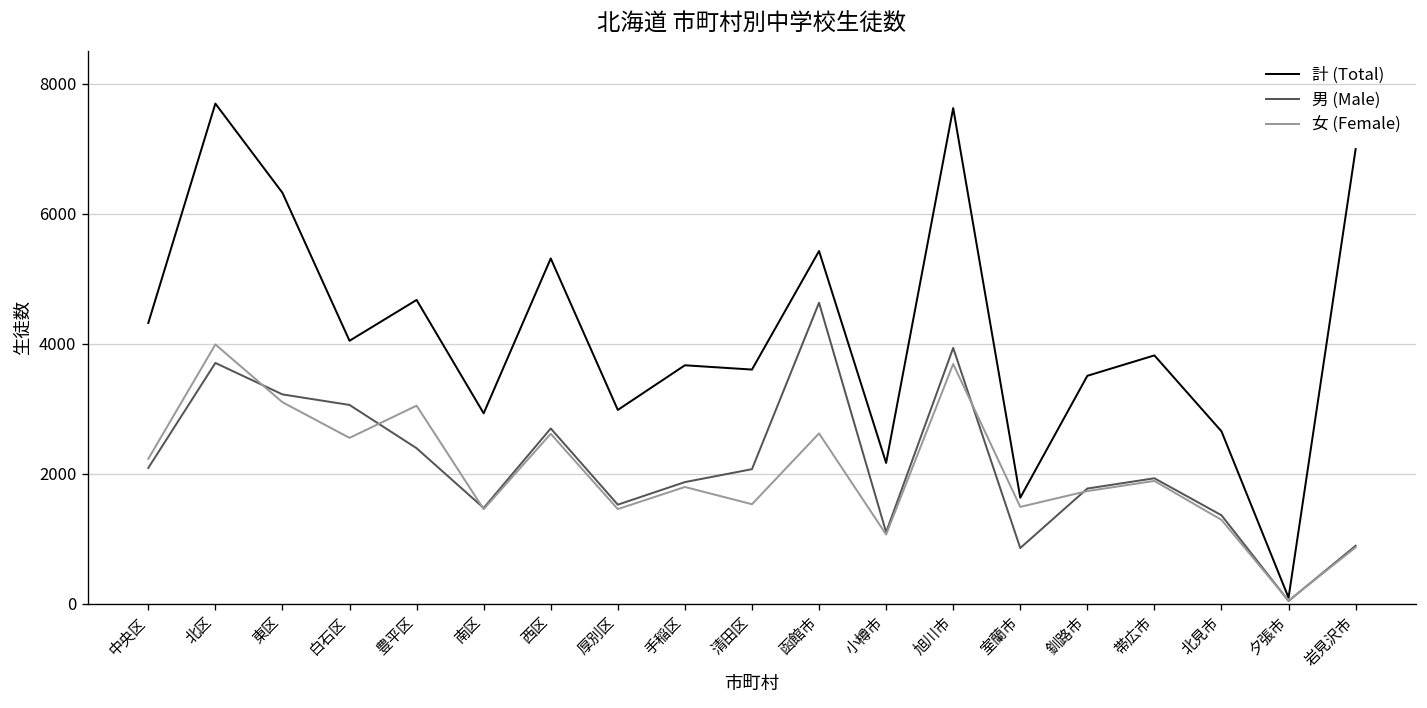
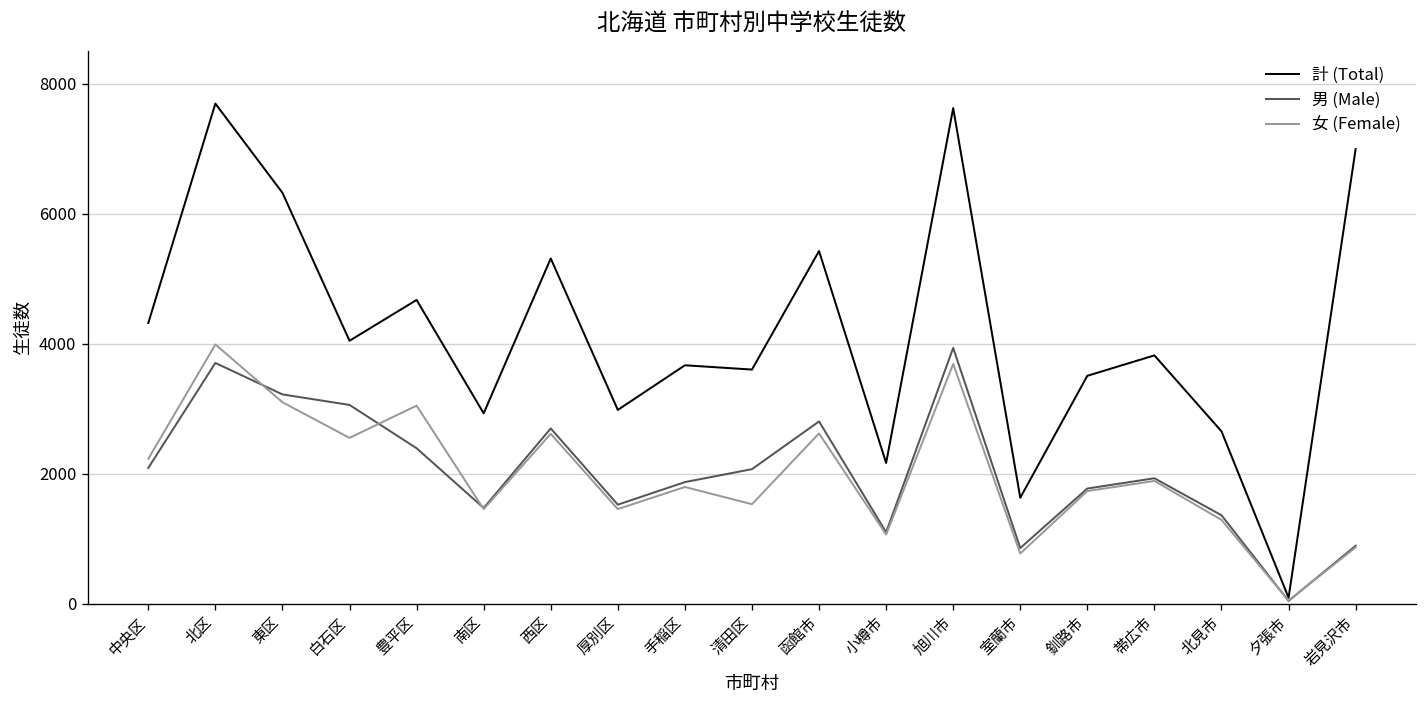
  {
    "計 (Total)": {
      "中央区": 4300,
      "北区": 7700,
      "東区": 6300,
      "白石区": 4000,
      "豊平区": 4700,
      "南区": 2900,
      "西区": 5300,
      "厚別区": 3000,
      "手稲区": 3700,
      "清田区": 3600,
      "函館市": 5400,
      "小樽市": 2200,
      "旭川市": 7600,
      "室蘭市": 1600,
      "釧路市": 3500,
      "帯広市": 3800,
      "北見市": 2700,
      "岩見沢市": 7000
    },
    "男 (Male)": {
      "中央区": 2100,
      "北区": 3700,
      "東区": 3200,
      "白石区": 3100,
      "豊平区": 2400,
      "西区": 2700,
      "厚別区": 1500,
      "手稲区": 1900,
      "清田区": 2100,
-     "函館市": 4600,
+     "函館市": 2800,
      "旭川市": 3900,
      "室蘭市": 900,
      "北見市": 1400
    },
    "女 (Female)": {
      "中央区": 2200,
      "北区": 4000,
      "東区": 3100,
      "白石区": 2600,
      "豊平区": 3000,
      "西区": 2600,
      "厚別区": 1500,
      "手稲区": 1800,
      "清田区": 1500,
      "函館市": 2600,
      "旭川市": 3700,
-     "室蘭市": 1500,
+     "室蘭市": 800,
      "北見市": 1300
    }
  }
